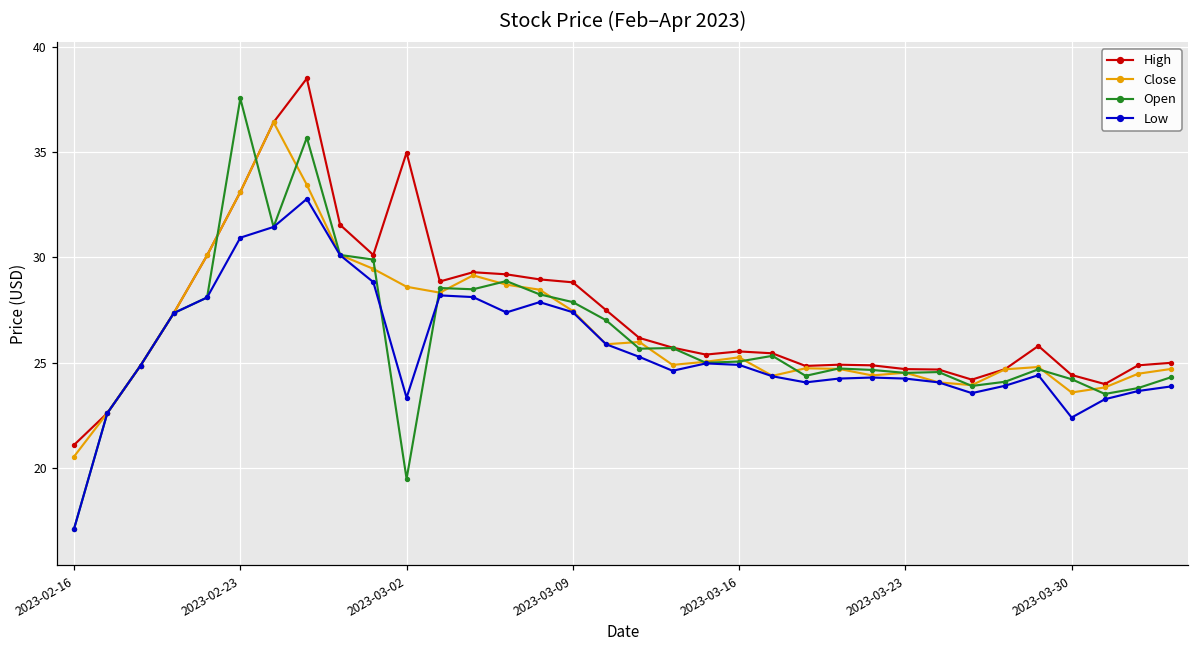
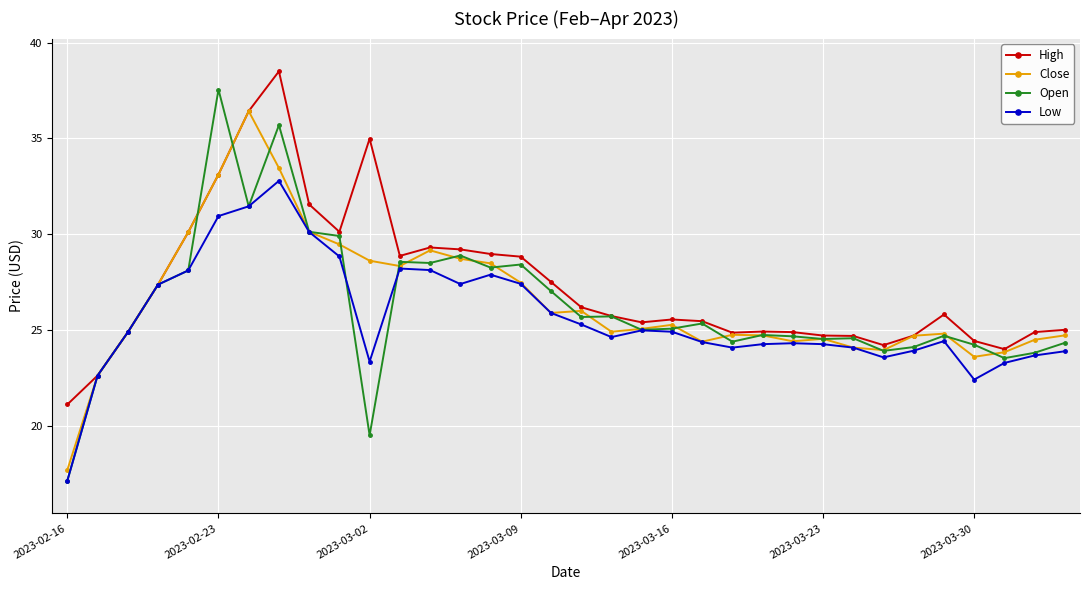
  {
    "High": {
      "2023-02-16": 21.1,
      "2023-03-02": 35.0,
      "2023-03-09": 28.8,
      "2023-03-16": 25.5,
      "2023-03-23": 24.7,
      "2023-03-30": 24.4
    },
    "Close": {
-     "2023-02-16": 20.6,
+     "2023-02-16": 17.7,
      "2023-03-02": 28.6,
      "2023-03-16": 25.3,
      "2023-03-30": 23.6
    },
    "Open": {
      "2023-02-23": 37.6,
      "2023-03-02": 19.5,
-     "2023-03-09": 27.9,
+     "2023-03-09": 28.4,
      "2023-03-16": 25.1,
      "2023-03-30": 24.2
    },
    "Low": {
      "2023-02-23": 30.9,
      "2023-03-02": 23.3,
      "2023-03-16": 24.9,
      "2023-03-23": 24.3,
      "2023-03-30": 22.4
    }
  }
